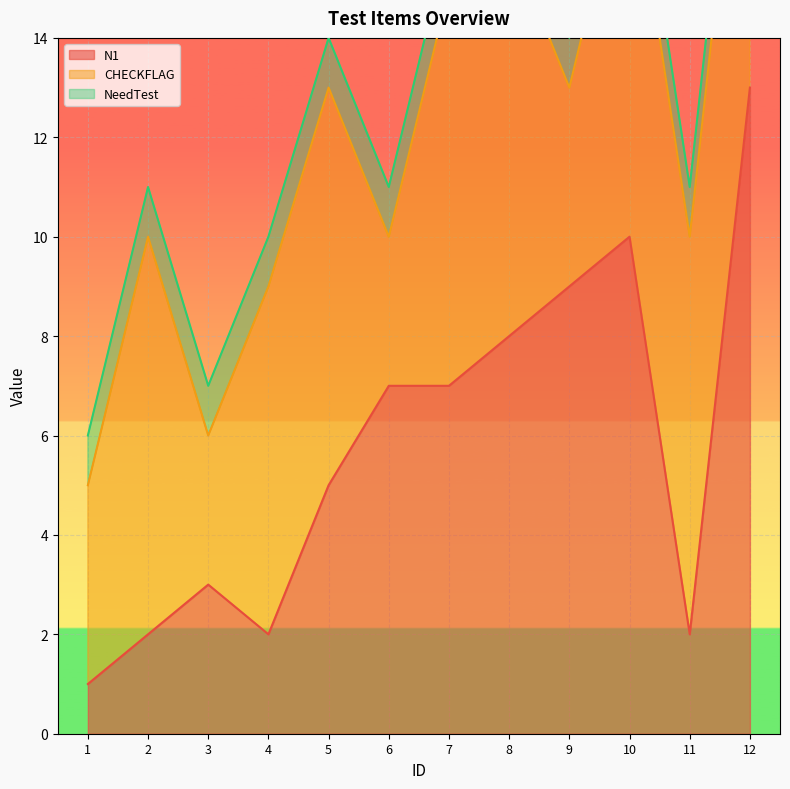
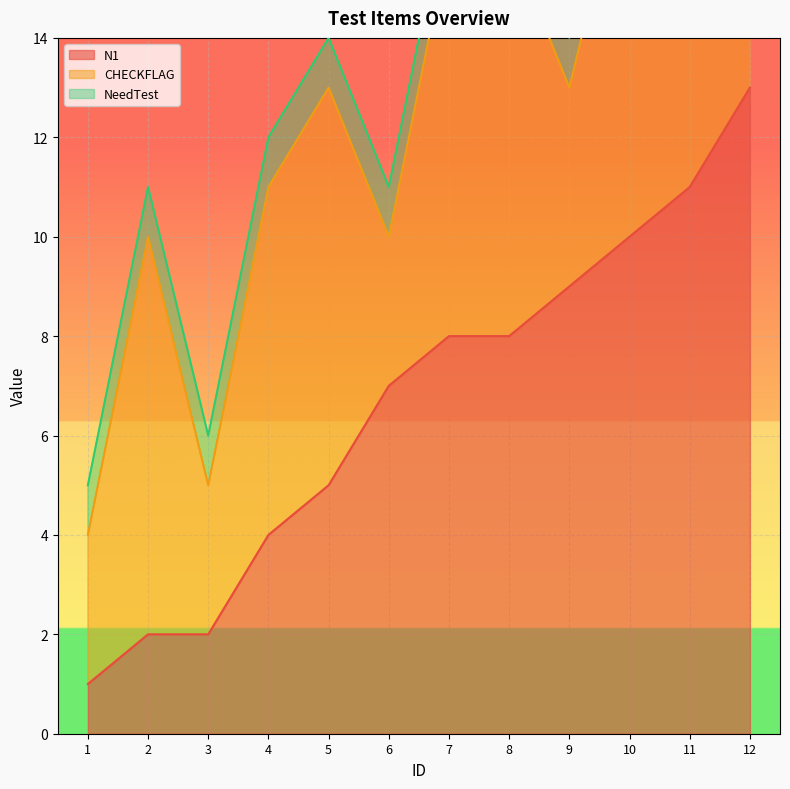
  {
    "N1": {
      "1": 1,
      "2": 2,
-     "3": 3,
-     "4": 2,
+     "3": 2,
+     "4": 4,
      "5": 5,
      "6": 7,
-     "7": 7,
+     "7": 8,
      "8": 8,
      "9": 9,
      "10": 10,
-     "11": 2,
+     "11": 11,
      "12": 13
    },
    "CHECKFLAG": {
-     "1": 4,
+     "1": 3,
      "2": 8,
      "3": 3,
      "4": 7,
      "5": 8,
      "6": 3,
      "9": 4
    },
    "NeedTest": {
      "1": 1,
      "2": 1,
      "3": 1,
      "4": 1,
      "5": 1,
      "6": 1,
      "9": 1
    }
  }
